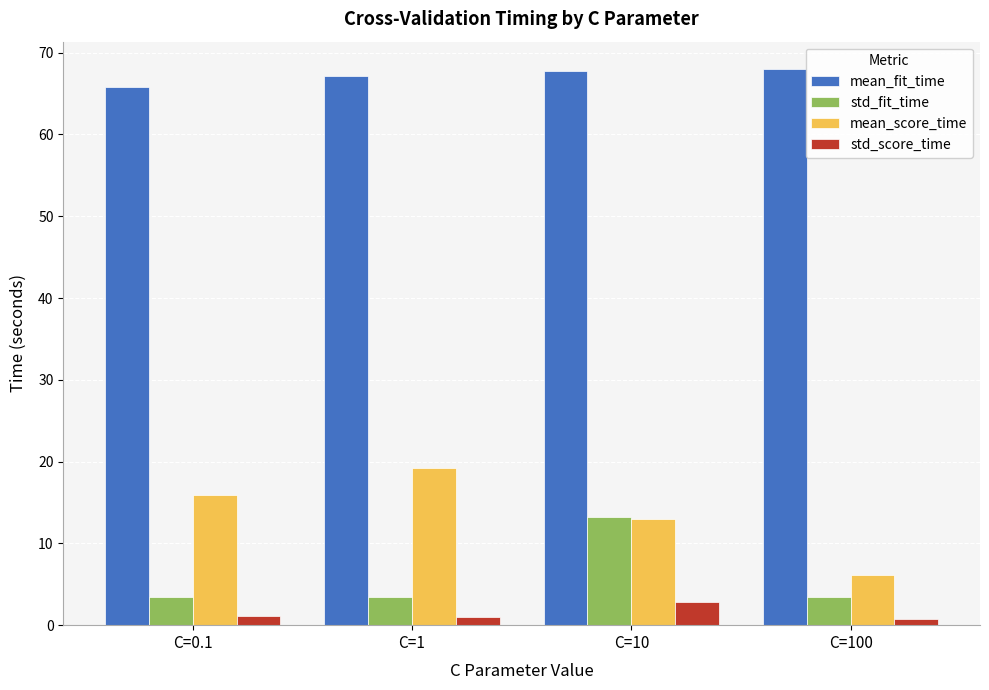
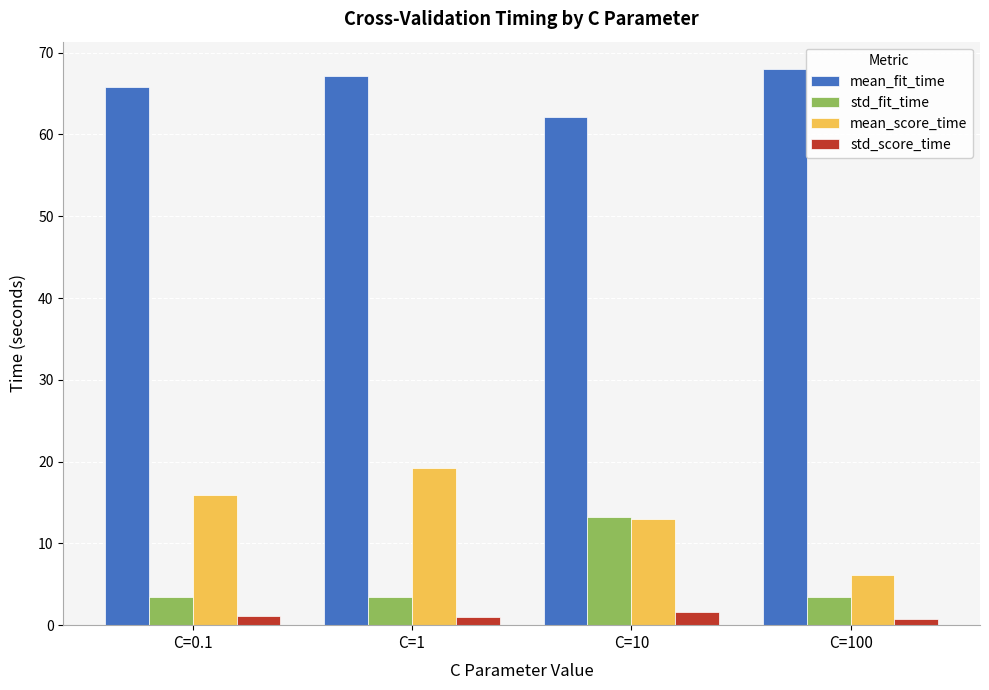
  {
    "mean_fit_time": {
      "C=0.1": 66,
      "C=1": 67,
-     "C=10": 68,
+     "C=10": 62,
      "C=100": 68
    },
    "std_fit_time": {
      "C=0.1": 3,
      "C=1": 3,
      "C=10": 13,
      "C=100": 3
    },
    "mean_score_time": {
      "C=0.1": 16,
      "C=1": 19,
      "C=10": 13,
      "C=100": 6
    },
    "std_score_time": {
      "C=0.1": 1,
      "C=1": 1,
-     "C=10": 3,
+     "C=10": 2,
      "C=100": 1
    }
  }
